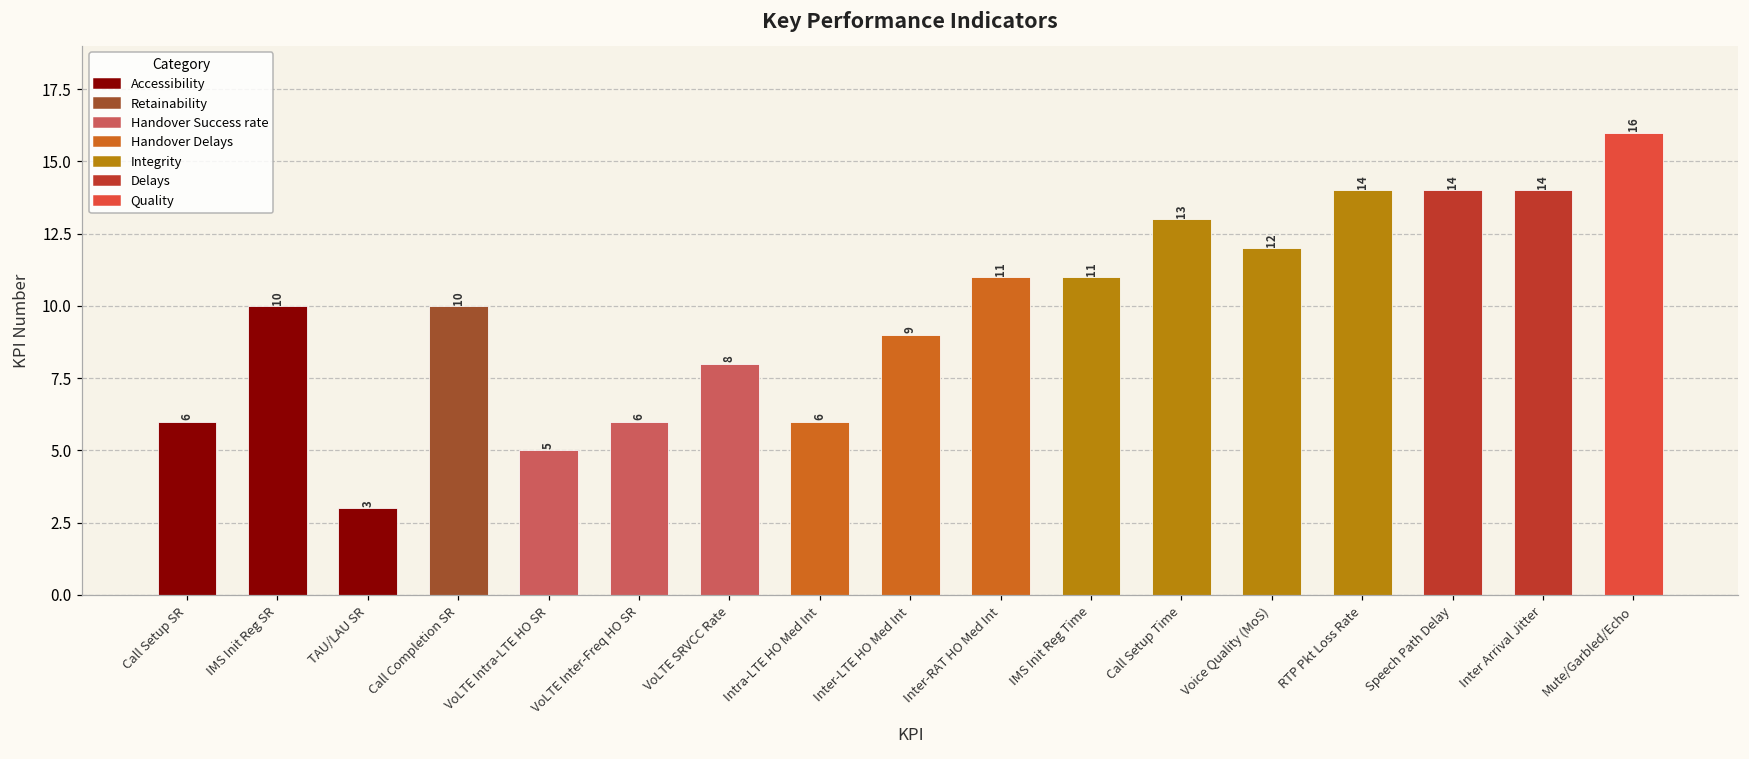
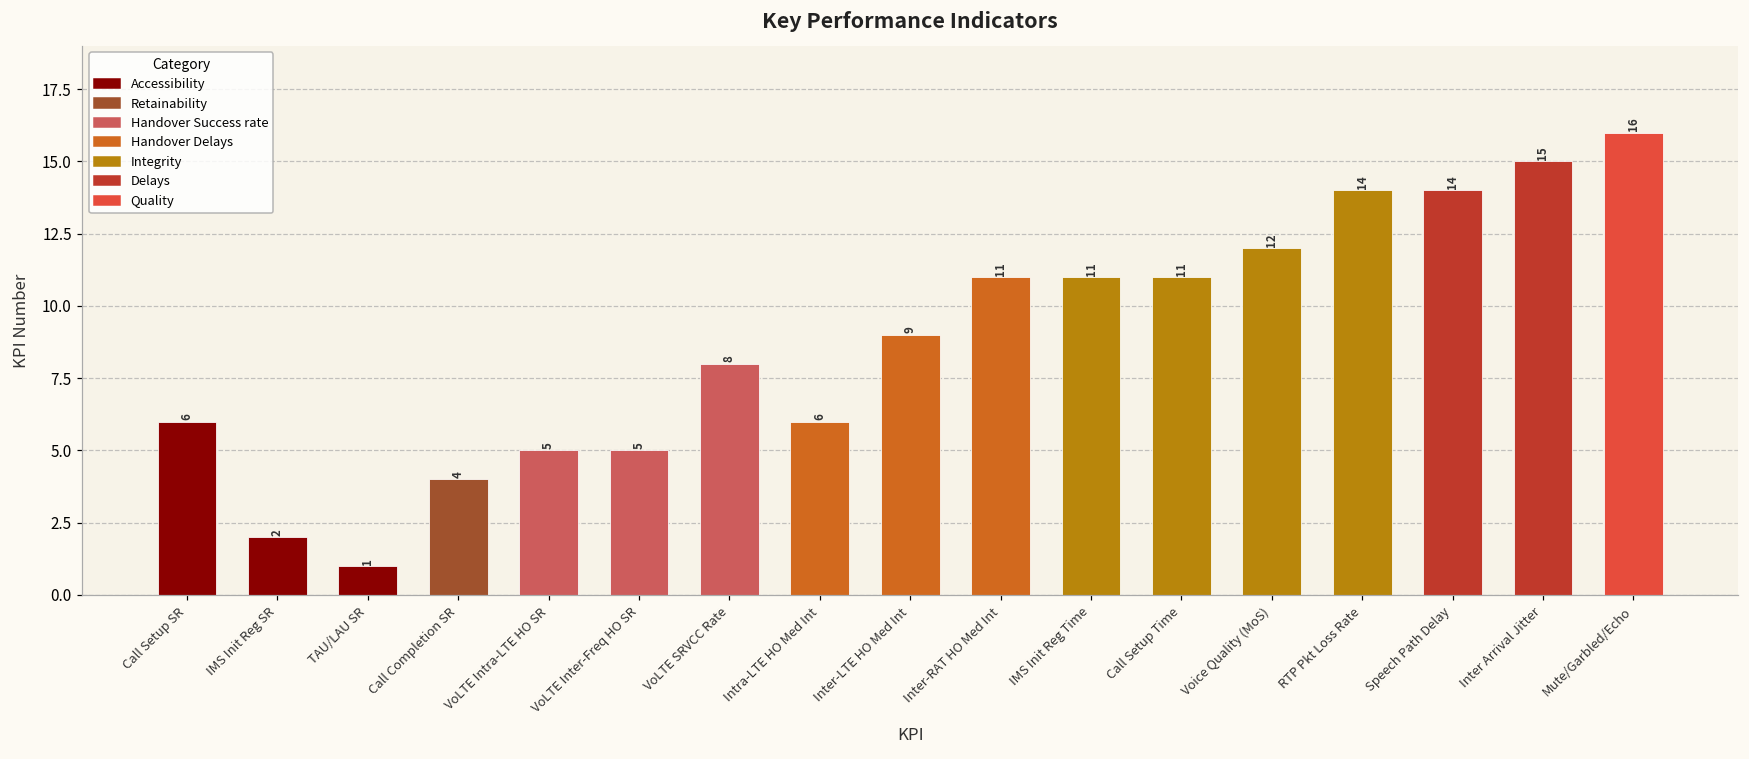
  {
    "Call Setup SR": 6,
-   "IMS Init Reg SR": 10,
-   "TAU/LAU SR": 3,
-   "Call Completion SR": 10,
+   "IMS Init Reg SR": 2,
+   "TAU/LAU SR": 1,
+   "Call Completion SR": 4,
    "VoLTE Intra-LTE HO SR": 5,
-   "VoLTE Inter-Freq HO SR": 6,
+   "VoLTE Inter-Freq HO SR": 5,
    "VoLTE SRVCC Rate": 8,
    "Intra-LTE HO Med Int": 6,
    "Inter-LTE HO Med Int": 9,
    "Inter-RAT HO Med Int": 11,
    "IMS Init Reg Time": 11,
-   "Call Setup Time": 13,
+   "Call Setup Time": 11,
    "Voice Quality (MoS)": 12,
    "RTP Pkt Loss Rate": 14,
    "Speech Path Delay": 14,
-   "Inter Arrival Jitter": 14,
+   "Inter Arrival Jitter": 15,
    "Mute/Garbled/Echo": 16
  }
